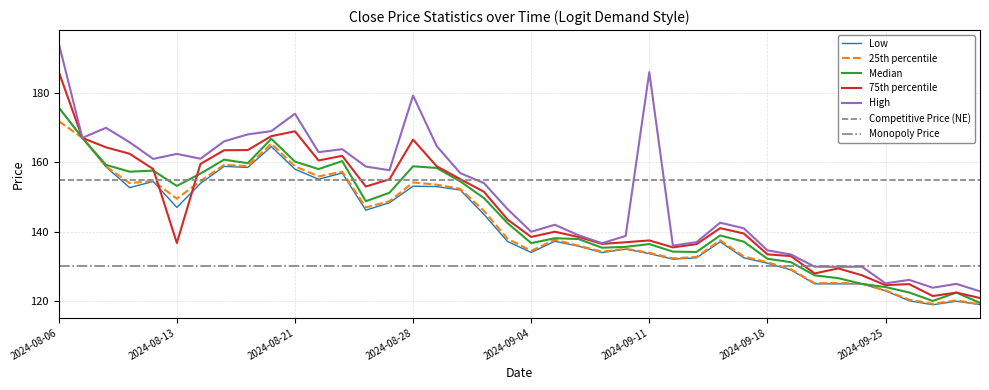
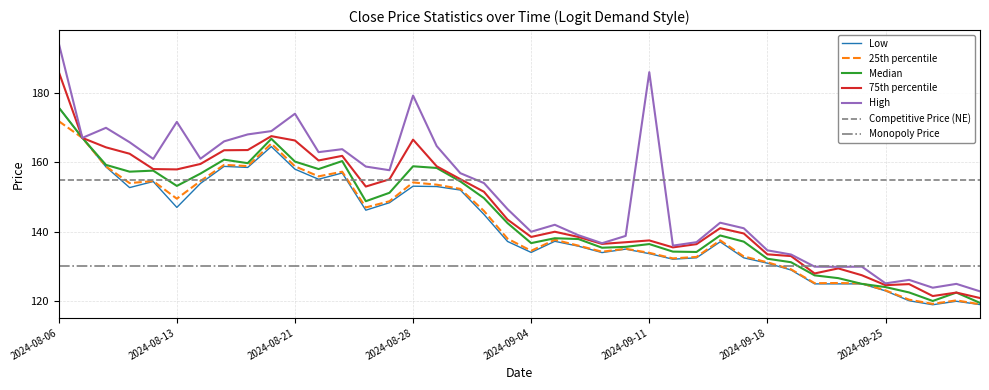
  {
    "Low": {
      "2024-08-13": 147,
      "2024-08-21": 158,
      "2024-08-28": 153
    },
    "25th percentile": {
      "2024-08-06": 172,
      "2024-08-13": 150,
      "2024-08-21": 159,
      "2024-08-28": 154
    },
    "Median": {
      "2024-08-13": 153,
      "2024-08-21": 160,
      "2024-08-28": 159,
      "2024-09-04": 137,
      "2024-09-11": 136,
      "2024-09-18": 132
    },
    "75th percentile": {
      "2024-08-06": 186,
-     "2024-08-13": 137,
-     "2024-08-21": 169,
+     "2024-08-13": 158,
+     "2024-08-21": 166,
      "2024-08-28": 167,
      "2024-09-04": 139,
      "2024-09-11": 138,
      "2024-09-18": 134
    },
    "High": {
      "2024-08-06": 194,
-     "2024-08-13": 162,
+     "2024-08-13": 172,
      "2024-08-21": 174,
      "2024-08-28": 179,
      "2024-09-04": 140,
      "2024-09-11": 186,
      "2024-09-18": 135
    }
  }
